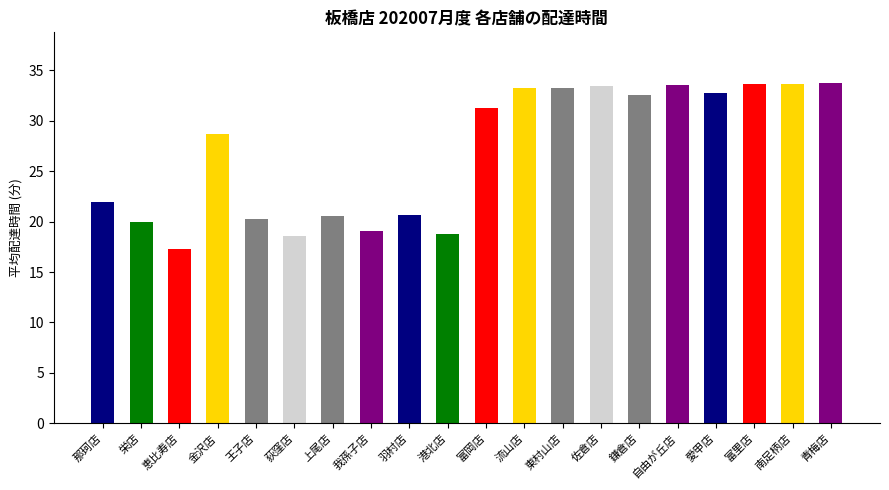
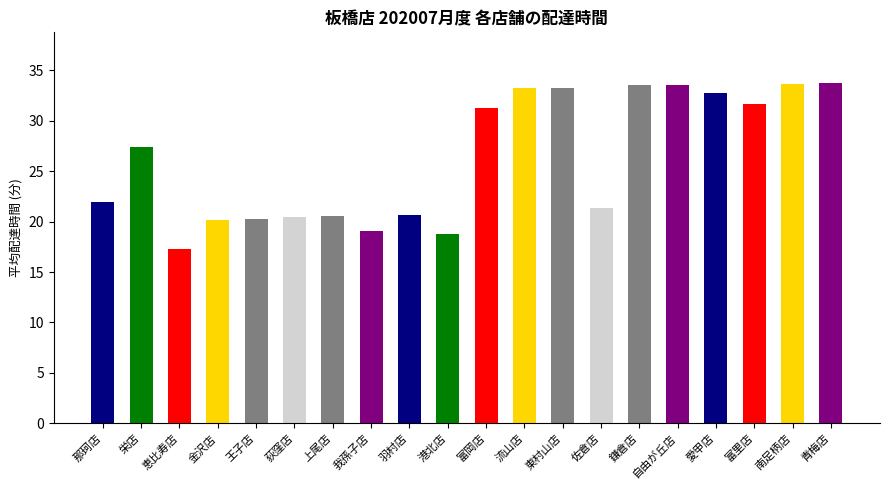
  {
    "那珂店": 21.9,
-   "栄店": 20.0,
+   "栄店": 27.4,
    "恵比寿店": 17.3,
-   "金沢店": 28.7,
+   "金沢店": 20.2,
    "王子店": 20.3,
-   "荻窪店": 18.6,
+   "荻窪店": 20.5,
    "上尾店": 20.5,
    "我孫子店": 19.1,
    "羽村店": 20.6,
    "港北店": 18.7,
    "富岡店": 31.2,
    "流山店": 33.2,
    "東村山店": 33.3,
-   "佐倉店": 33.4,
-   "鎌倉店": 32.5,
+   "佐倉店": 21.3,
+   "鎌倉店": 33.6,
    "自由が丘店": 33.6,
    "愛甲店": 32.8,
-   "富里店": 33.6,
+   "富里店": 31.7,
    "南足柄店": 33.7,
    "青梅店": 33.7
  }
